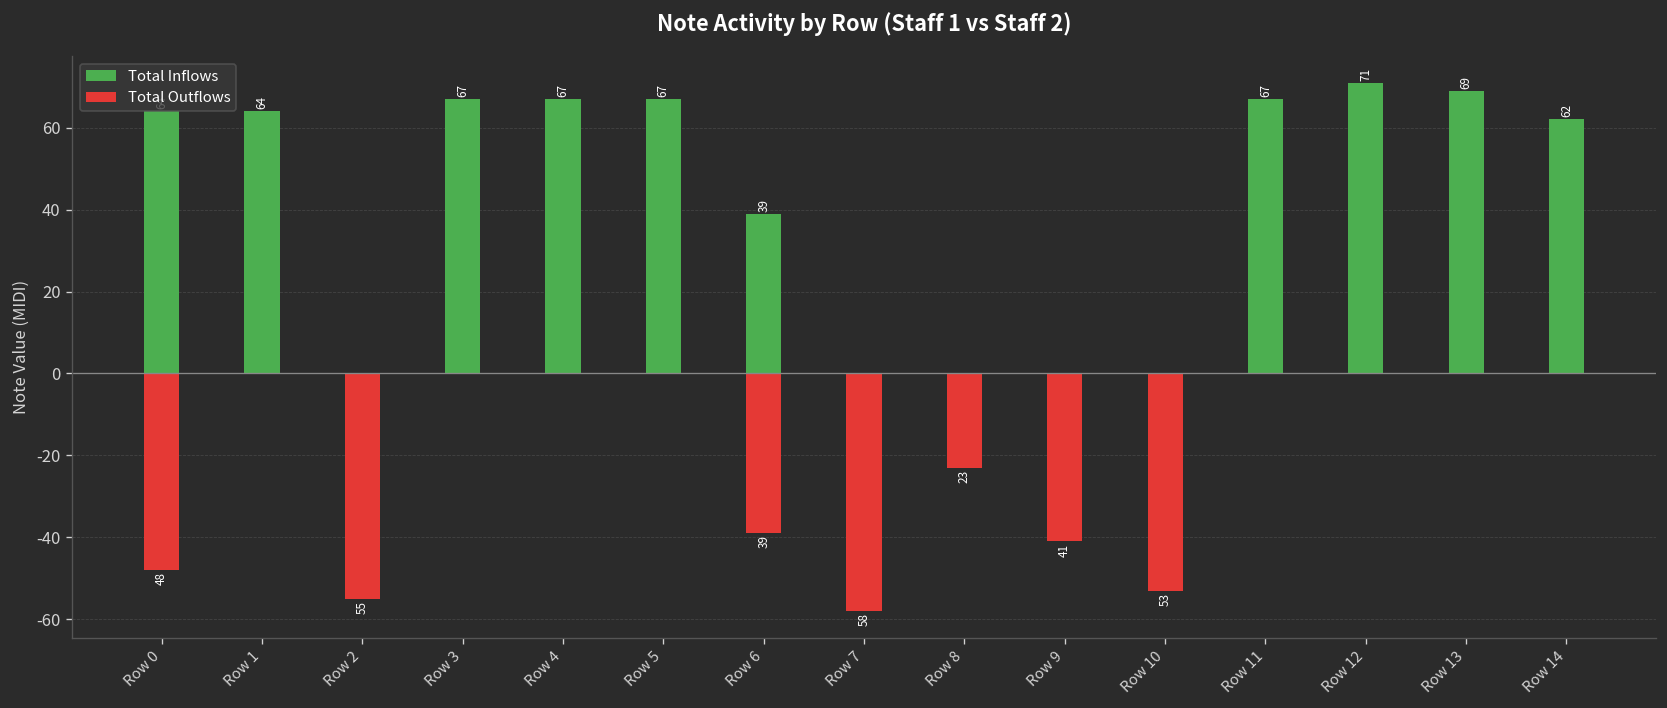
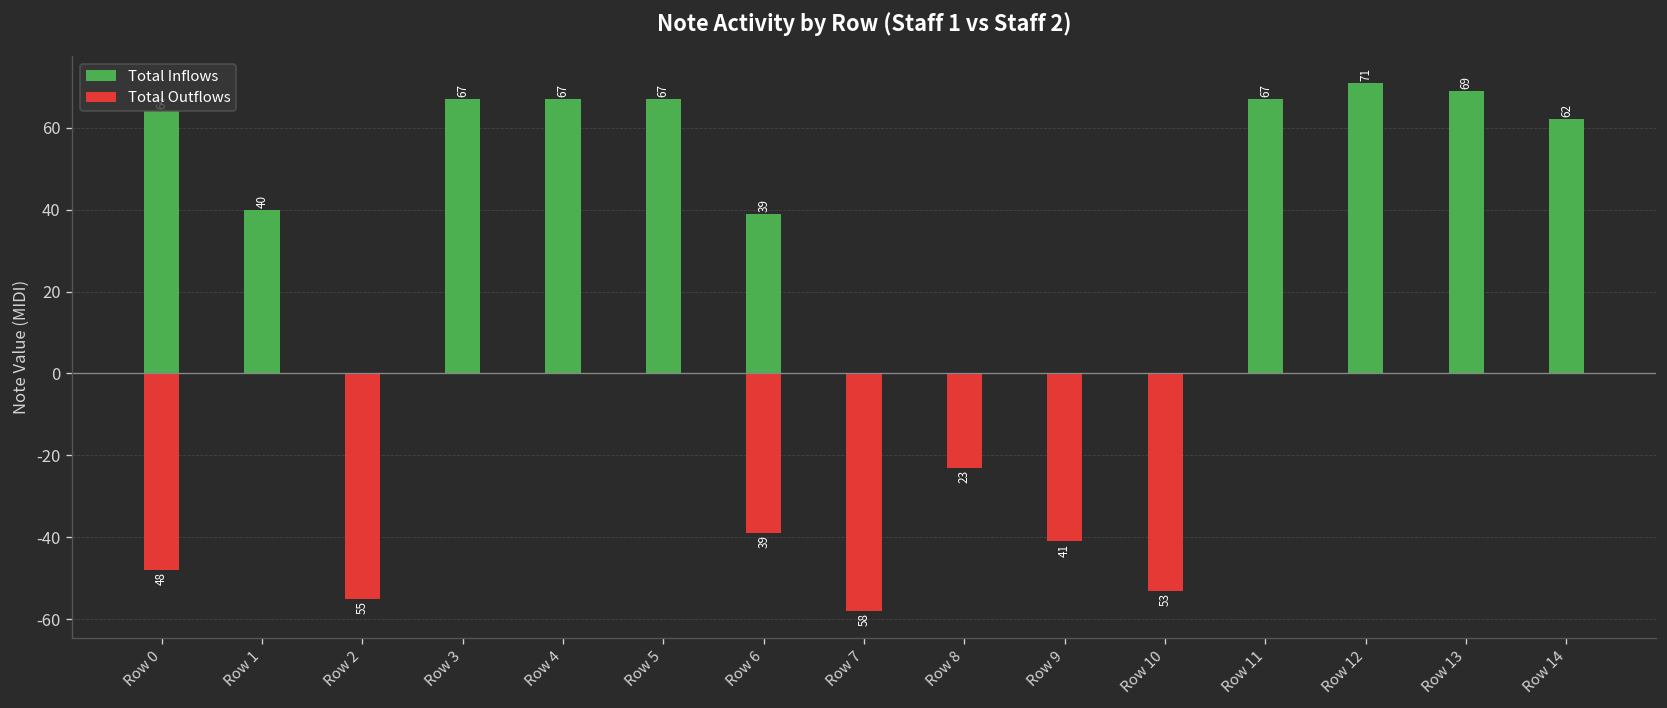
  {
    "Total Inflows": {
-     "Row 1": 64,
+     "Row 1": 40,
      "Row 3": 67,
      "Row 4": 67,
      "Row 5": 67,
      "Row 6": 39,
      "Row 11": 67,
      "Row 12": 71,
      "Row 13": 69,
      "Row 14": 62
    },
    "Total Outflows": {
      "Row 1": 0,
      "Row 3": 0,
      "Row 4": 0,
      "Row 5": 0,
      "Row 11": 0,
      "Row 12": 0,
      "Row 13": 0,
      "Row 14": 0
    }
  }
